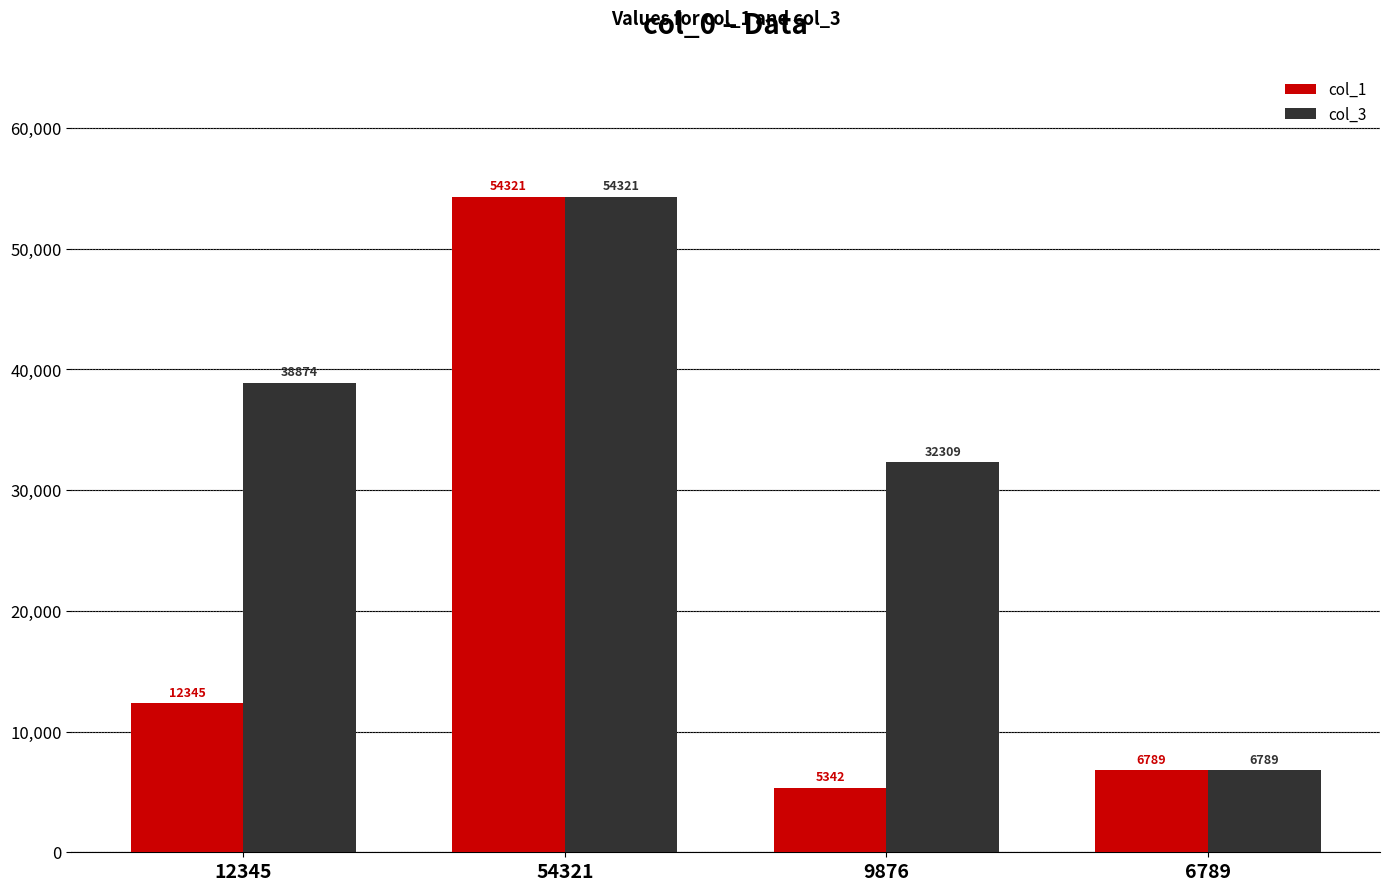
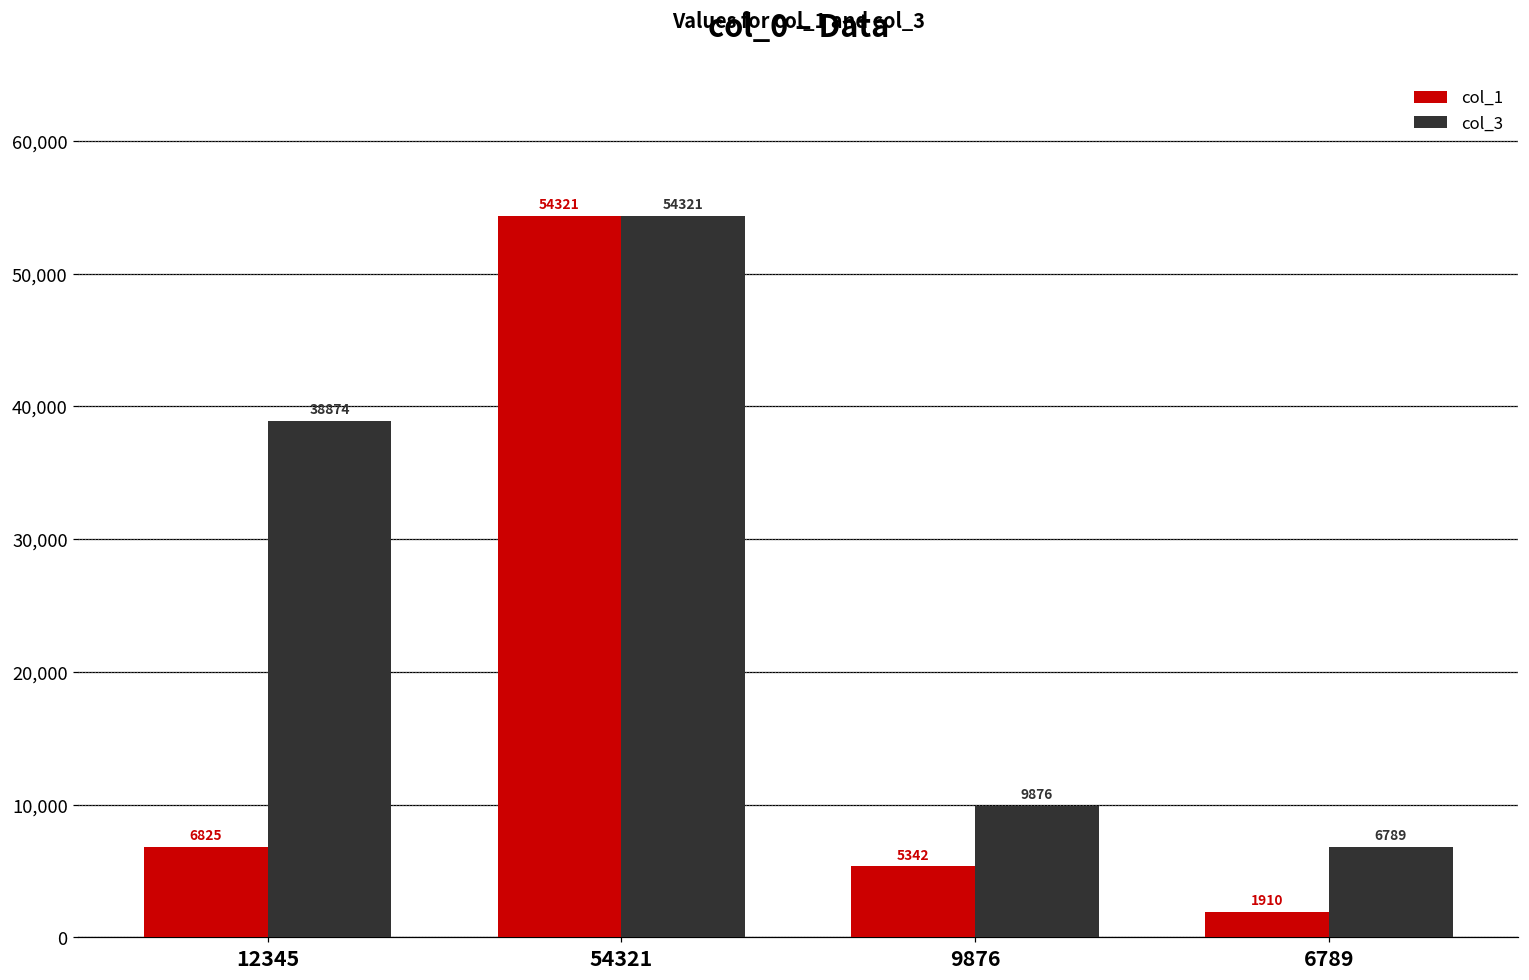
  {
    "col_1": {
-     "12345": 12345,
+     "12345": 6825,
      "54321": 54321,
      "9876": 5342,
-     "6789": 6789
+     "6789": 1910
    },
    "col_3": {
      "12345": 38874,
      "54321": 54321,
-     "9876": 32309,
+     "9876": 9876,
      "6789": 6789
    }
  }
